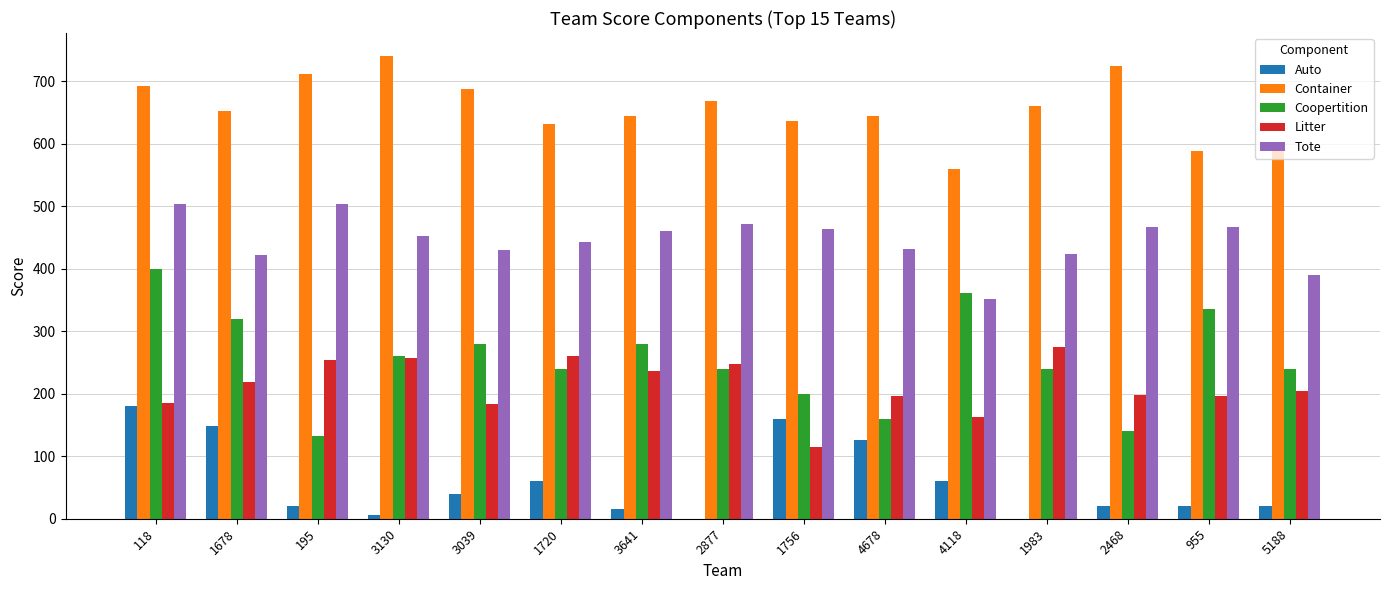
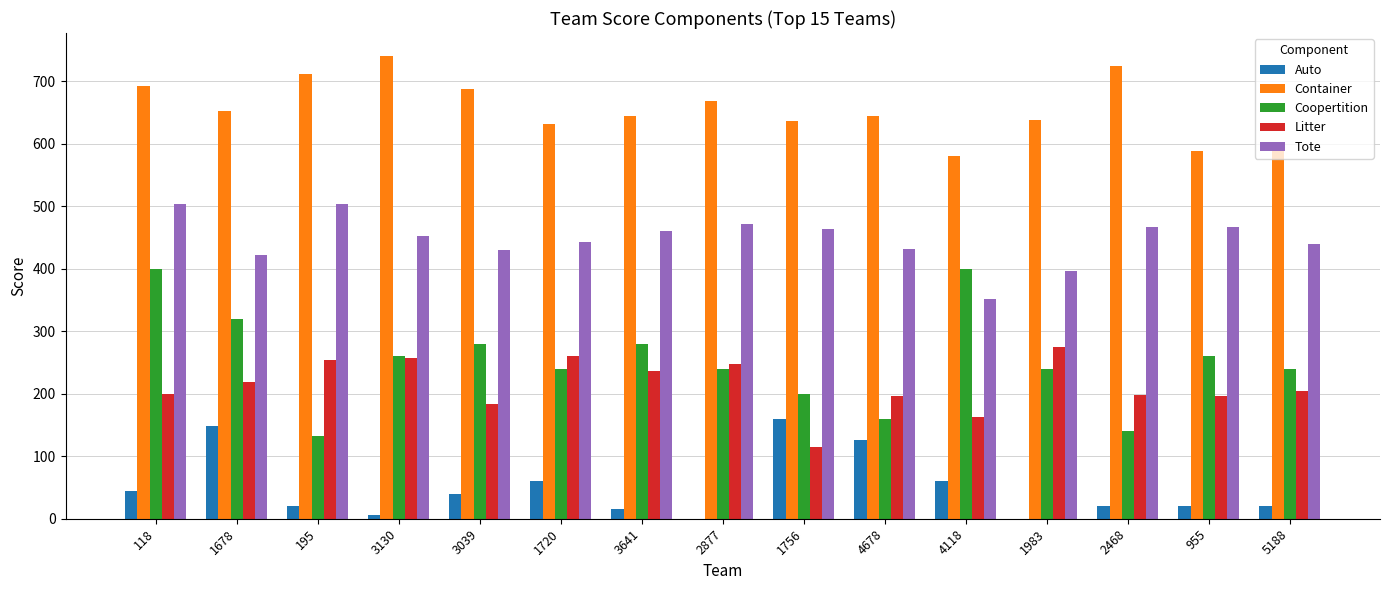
  {
    "Auto": {
-     "118": 180,
+     "118": 50,
      "1678": 150,
      "195": 20,
      "3130": 10,
      "3039": 40,
      "1720": 60,
      "3641": 20,
      "2877": 0,
      "1756": 160,
      "4678": 130,
      "4118": 60,
      "1983": 0,
      "2468": 20,
      "955": 20,
      "5188": 20
    },
    "Container": {
      "118": 690,
      "1678": 650,
      "195": 710,
      "3130": 740,
      "3039": 690,
      "1720": 630,
      "3641": 640,
      "2877": 670,
      "1756": 640,
      "4678": 640,
-     "4118": 560,
-     "1983": 660,
+     "4118": 580,
+     "1983": 640,
      "2468": 720,
      "955": 590
    },
    "Coopertition": {
      "118": 400,
      "1678": 320,
      "195": 130,
      "3130": 260,
      "3039": 280,
      "1720": 240,
      "3641": 280,
      "2877": 240,
      "1756": 200,
      "4678": 160,
-     "4118": 360,
+     "4118": 400,
      "1983": 240,
      "2468": 140,
-     "955": 340,
+     "955": 260,
      "5188": 240
    },
    "Litter": {
-     "118": 190,
+     "118": 200,
      "1678": 220,
      "195": 250,
      "3130": 260,
      "3039": 180,
      "1720": 260,
      "3641": 240,
      "2877": 250,
      "1756": 120,
      "4678": 200,
      "4118": 160,
      "1983": 280,
      "2468": 200,
      "955": 200,
      "5188": 210
    },
    "Tote": {
      "118": 500,
      "1678": 420,
      "195": 500,
      "3130": 450,
      "3039": 430,
      "1720": 440,
      "3641": 460,
      "2877": 470,
      "1756": 460,
      "4678": 430,
      "4118": 350,
-     "1983": 420,
+     "1983": 400,
      "2468": 470,
      "955": 470,
-     "5188": 390
+     "5188": 440
    }
  }
